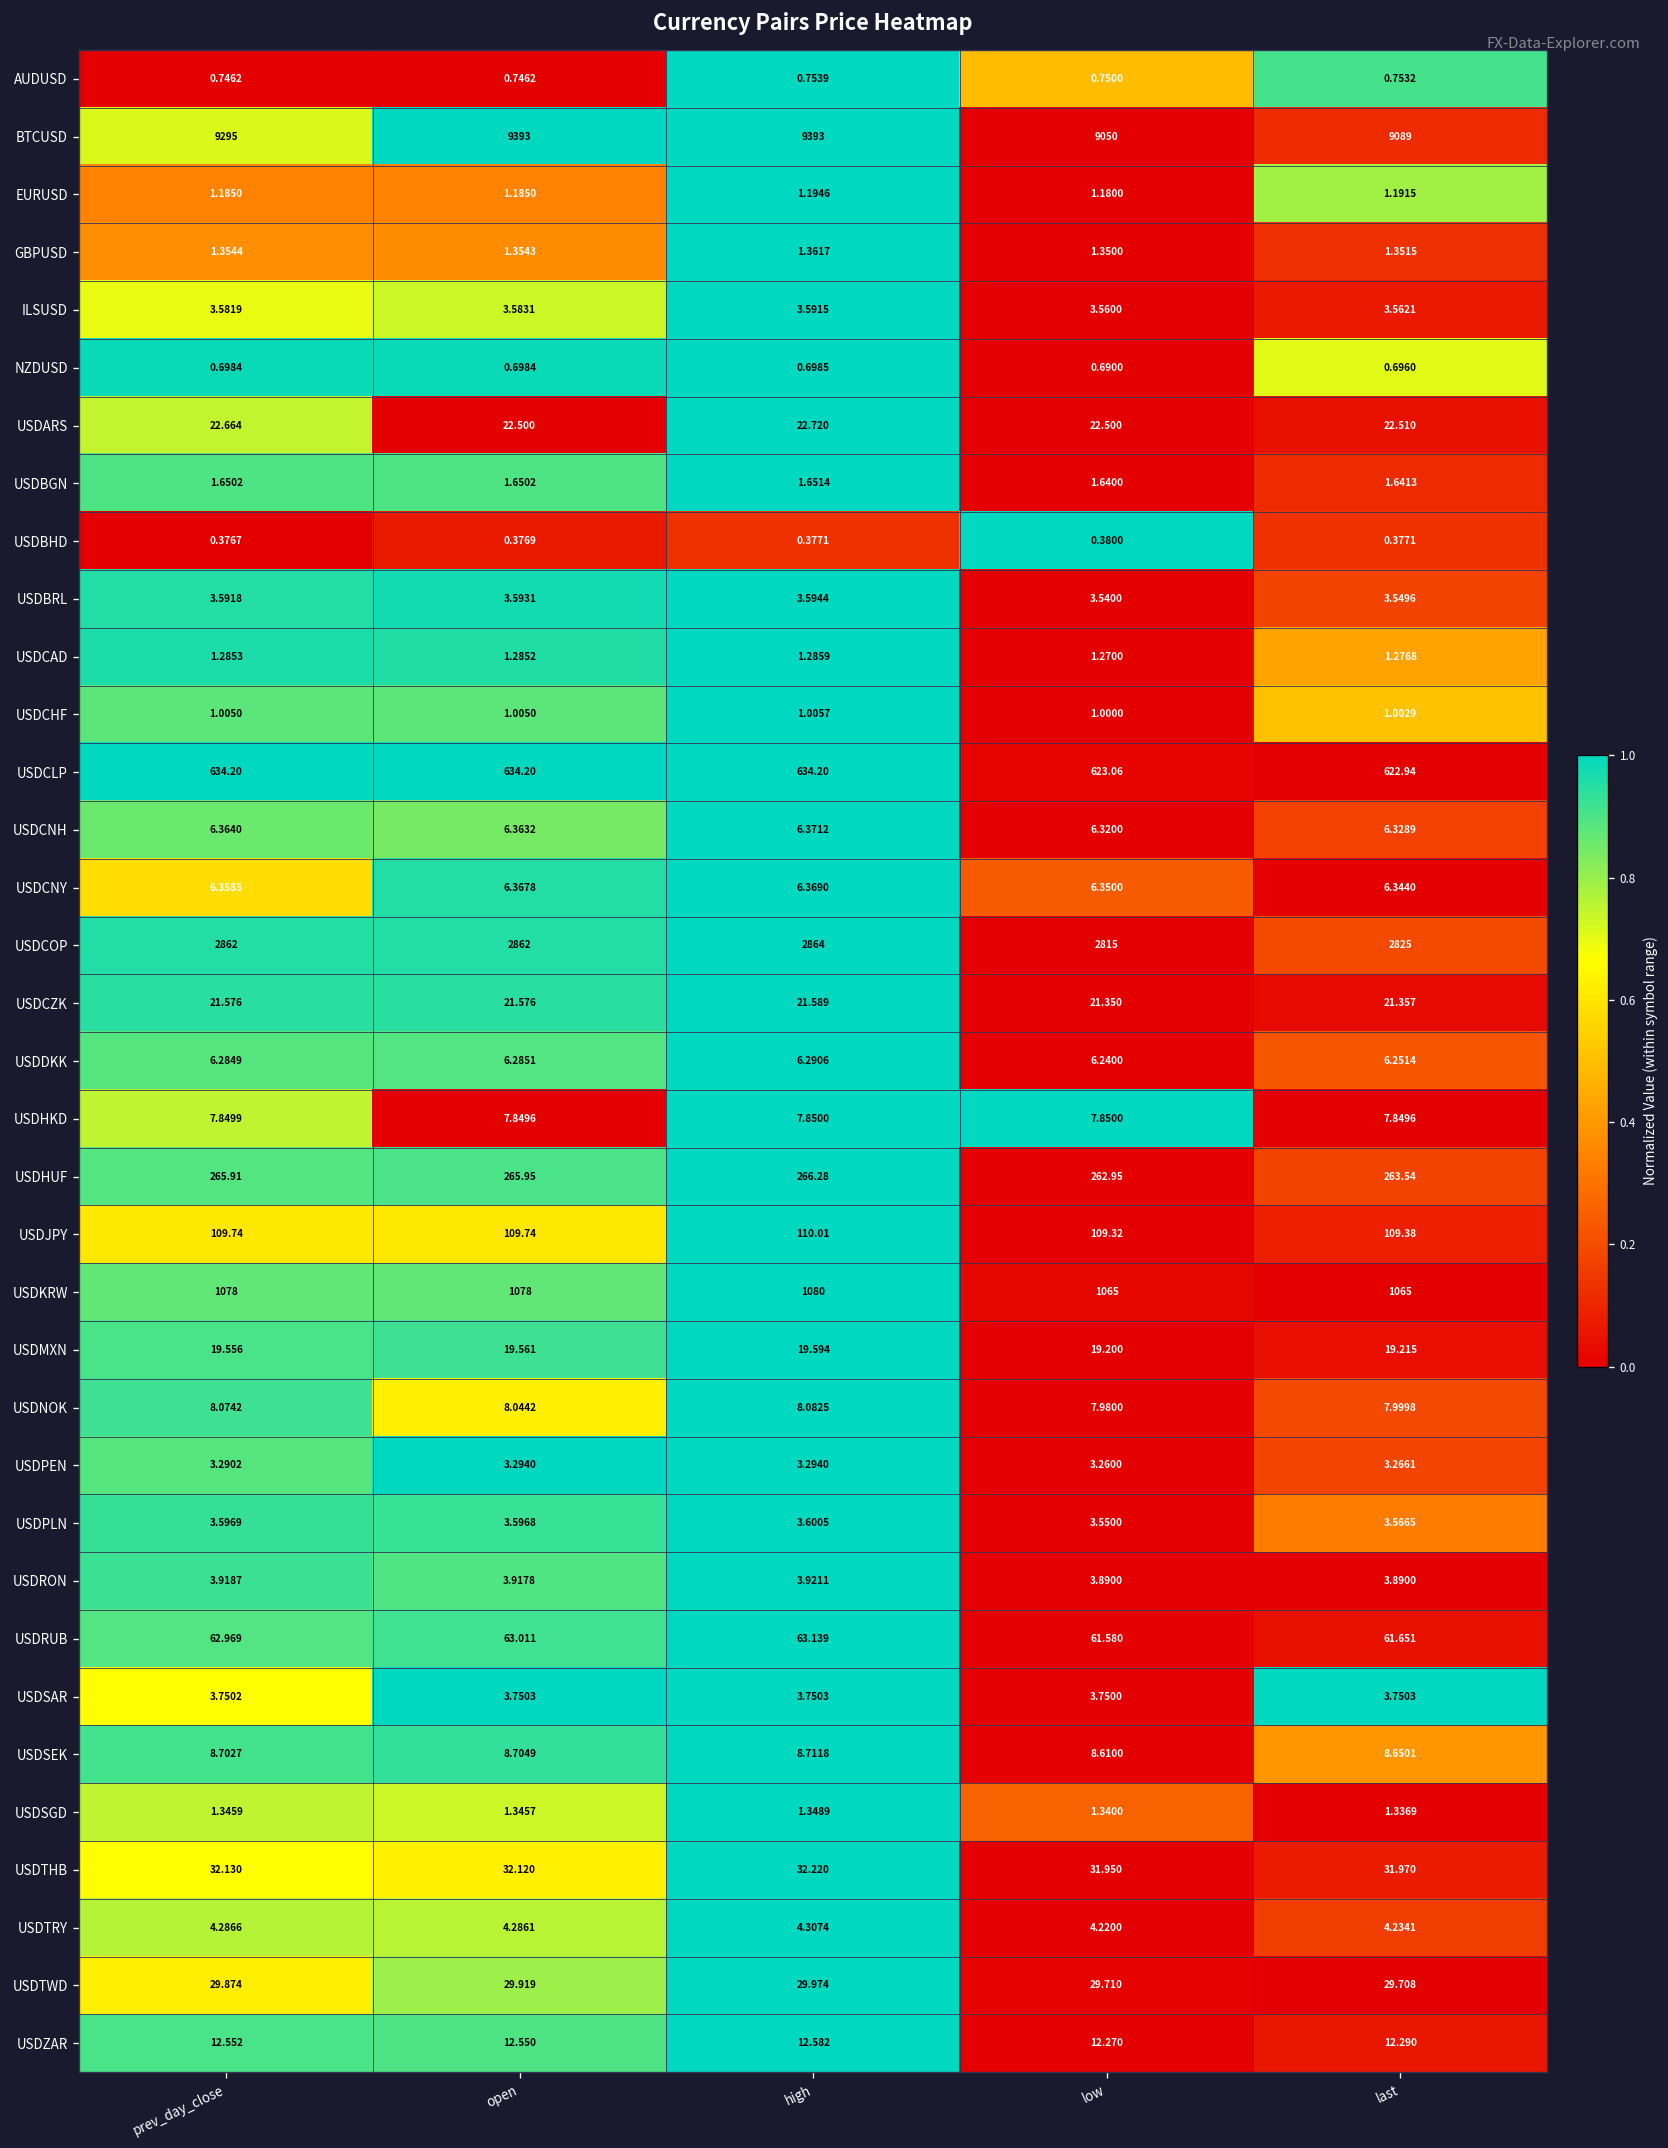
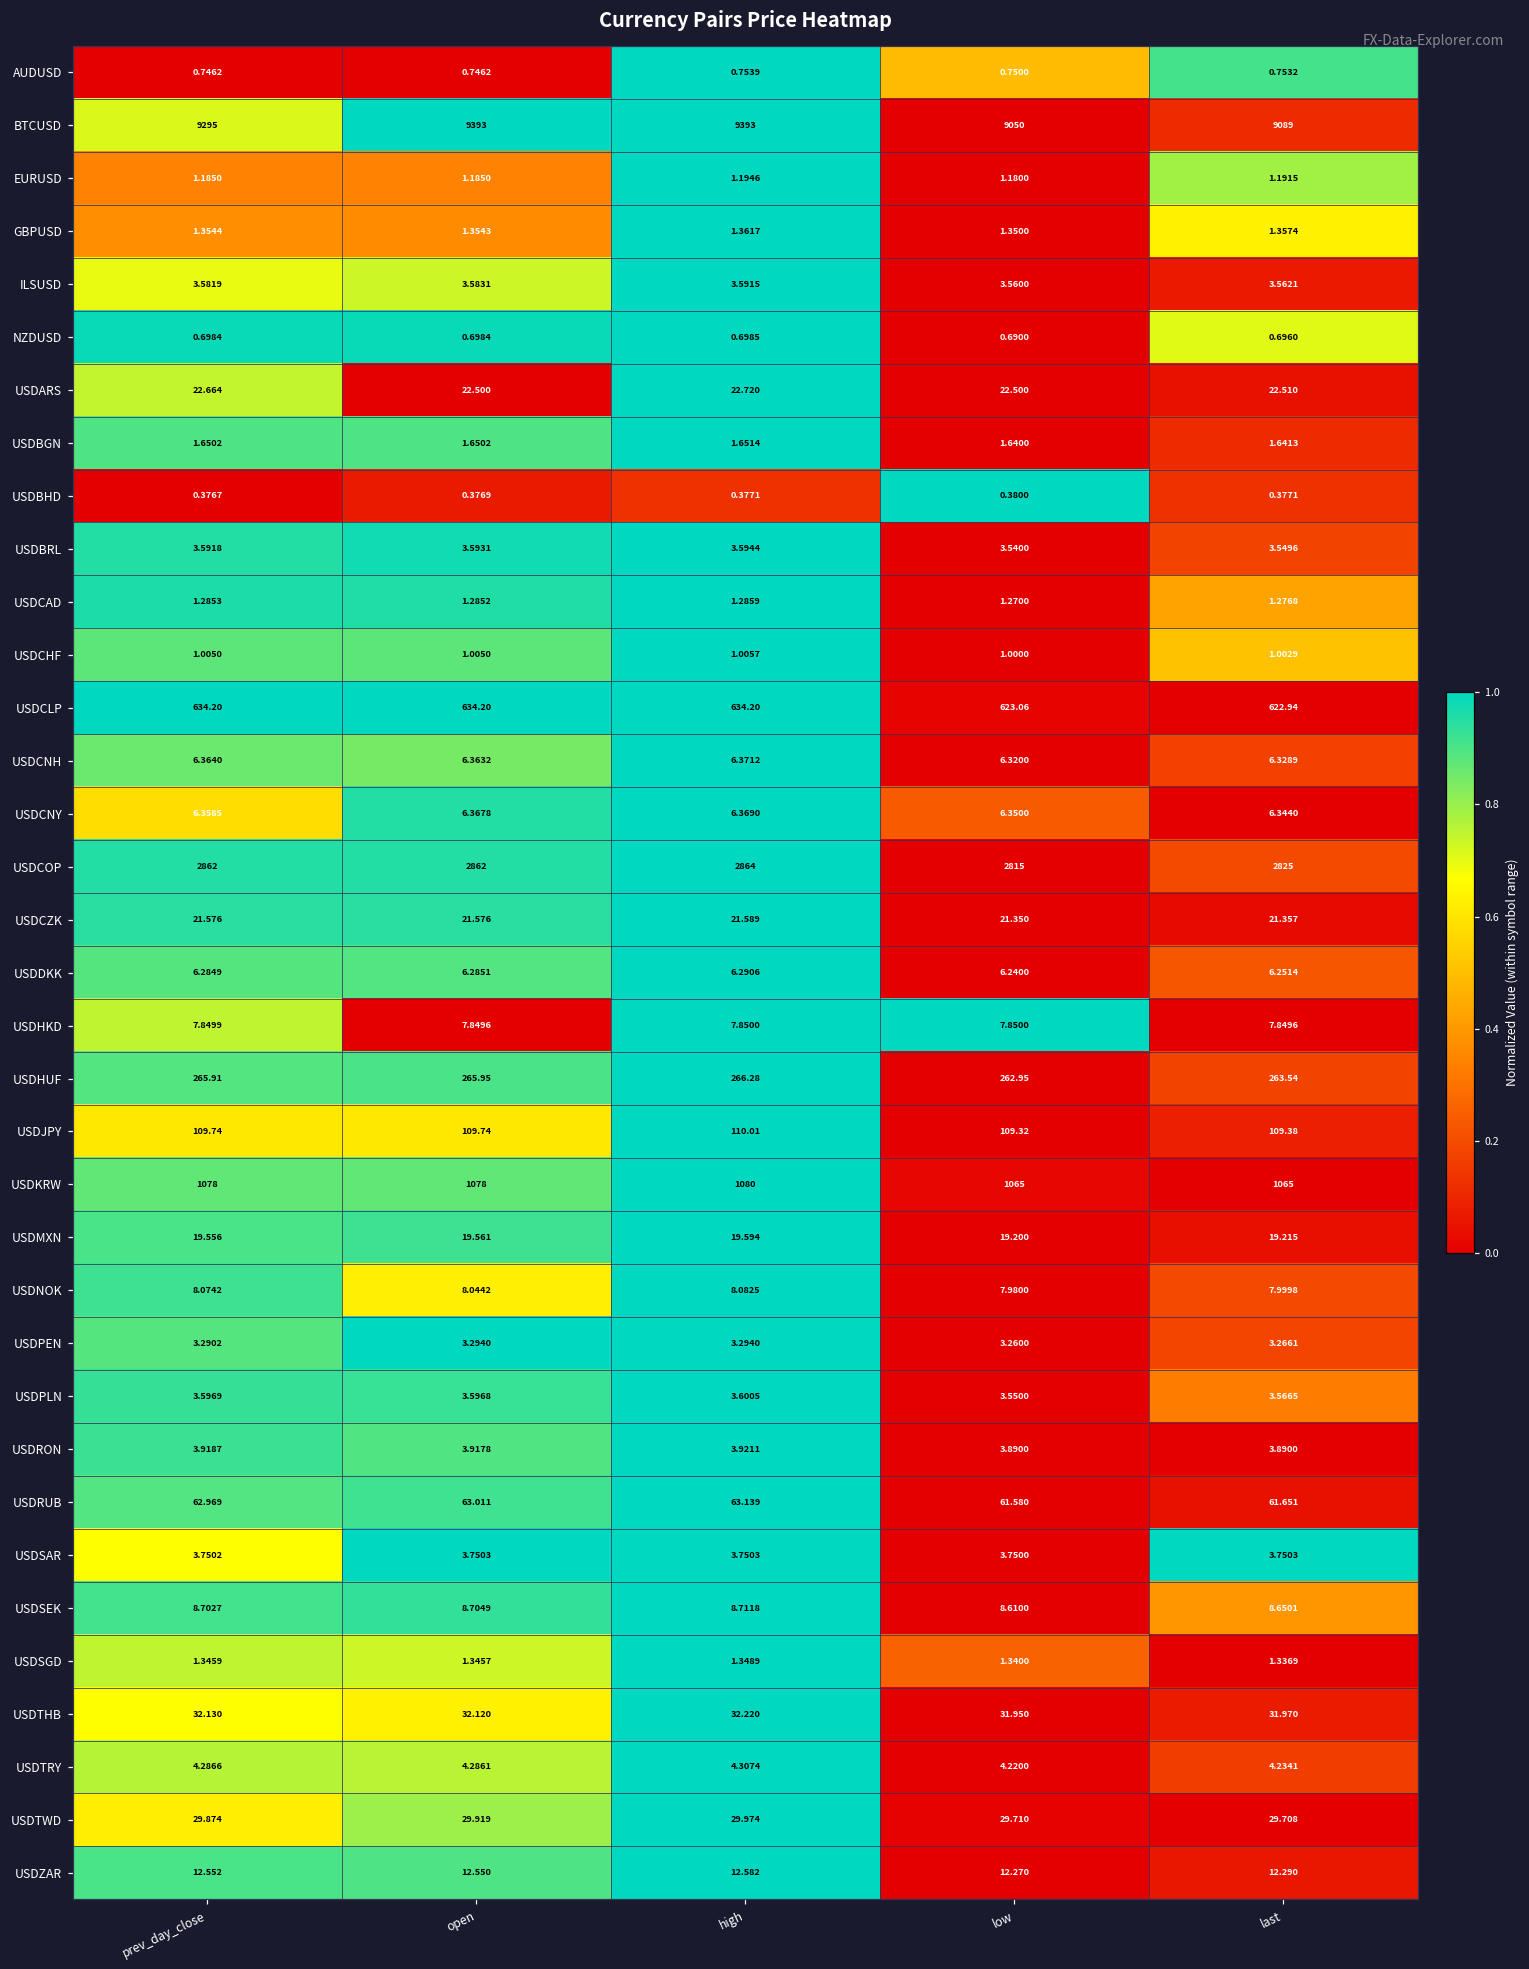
  {
    "AUDUSD": {
      "prev_day_close": 0.7462,
      "open": 0.7462,
      "high": 0.7539,
      "low": 0.7500,
      "last": 0.7532
    },
    "BTCUSD": {
      "prev_day_close": 9295,
      "open": 9393,
      "high": 9393,
      "low": 9050,
      "last": 9089
    },
    "EURUSD": {
      "prev_day_close": 1.1850,
      "open": 1.1850,
      "high": 1.1946,
      "low": 1.1800,
      "last": 1.1915
    },
    "GBPUSD": {
      "prev_day_close": 1.3544,
      "open": 1.3543,
      "high": 1.3617,
      "low": 1.3500,
-     "last": 1.3515
+     "last": 1.3574
    },
    "ILSUSD": {
      "prev_day_close": 3.5819,
      "open": 3.5831,
      "high": 3.5915,
      "low": 3.5600,
      "last": 3.5621
    },
    "NZDUSD": {
      "prev_day_close": 0.6984,
      "open": 0.6984,
      "high": 0.6985,
      "low": 0.6900,
      "last": 0.6960
    },
    "USDARS": {
      "prev_day_close": 22.664,
      "open": 22.500,
      "high": 22.720,
      "low": 22.500,
      "last": 22.510
    },
    "USDBGN": {
      "prev_day_close": 1.6502,
      "open": 1.6502,
      "high": 1.6514,
      "low": 1.6400,
      "last": 1.6413
    },
    "USDBHD": {
      "prev_day_close": 0.3767,
      "open": 0.3769,
      "high": 0.3771,
      "low": 0.3800,
      "last": 0.3771
    },
    "USDBRL": {
      "prev_day_close": 3.5918,
      "open": 3.5931,
      "high": 3.5944,
      "low": 3.5400,
      "last": 3.5496
    },
    "USDCAD": {
      "prev_day_close": 1.2853,
      "open": 1.2852,
      "high": 1.2859,
      "low": 1.2700,
      "last": 1.2768
    },
    "USDCHF": {
      "prev_day_close": 1.0050,
      "open": 1.0050,
      "high": 1.0057,
      "low": 1.0000,
      "last": 1.0029
    },
    "USDCLP": {
      "prev_day_close": 634.20,
      "open": 634.20,
      "high": 634.20,
      "low": 623.06,
      "last": 622.94
    },
    "USDCNH": {
      "prev_day_close": 6.3640,
      "open": 6.3632,
      "high": 6.3712,
      "low": 6.3200,
      "last": 6.3289
    },
    "USDCNY": {
      "prev_day_close": 6.3585,
      "open": 6.3678,
      "high": 6.3690,
      "low": 6.3500,
      "last": 6.3440
    },
    "USDCOP": {
      "prev_day_close": 2862,
      "open": 2862,
      "high": 2864,
      "low": 2815,
      "last": 2825
    },
    "USDCZK": {
      "prev_day_close": 21.576,
      "open": 21.576,
      "high": 21.589,
      "low": 21.350,
      "last": 21.357
    },
    "USDDKK": {
      "prev_day_close": 6.2849,
      "open": 6.2851,
      "high": 6.2906,
      "low": 6.2400,
      "last": 6.2514
    },
    "USDHKD": {
      "prev_day_close": 7.8499,
      "open": 7.8496,
      "high": 7.8500,
      "low": 7.8500,
      "last": 7.8496
    },
    "USDHUF": {
      "prev_day_close": 265.91,
      "open": 265.95,
      "high": 266.28,
      "low": 262.95,
      "last": 263.54
    },
    "USDJPY": {
      "prev_day_close": 109.74,
      "open": 109.74,
      "high": 110.01,
      "low": 109.32,
      "last": 109.38
    },
    "USDKRW": {
      "prev_day_close": 1078,
      "open": 1078,
      "high": 1080,
      "low": 1065,
      "last": 1065
    },
    "USDMXN": {
      "prev_day_close": 19.556,
      "open": 19.561,
      "high": 19.594,
      "low": 19.200,
      "last": 19.215
    },
    "USDNOK": {
      "prev_day_close": 8.0742,
      "open": 8.0442,
      "high": 8.0825,
      "low": 7.9800,
      "last": 7.9998
    },
    "USDPEN": {
      "prev_day_close": 3.2902,
      "open": 3.2940,
      "high": 3.2940,
      "low": 3.2600,
      "last": 3.2661
    },
    "USDPLN": {
      "prev_day_close": 3.5969,
      "open": 3.5968,
      "high": 3.6005,
      "low": 3.5500,
      "last": 3.5665
    },
    "USDRON": {
      "prev_day_close": 3.9187,
      "open": 3.9178,
      "high": 3.9211,
      "low": 3.8900,
      "last": 3.8900
    },
    "USDRUB": {
      "prev_day_close": 62.969,
      "open": 63.011,
      "high": 63.139,
      "low": 61.580,
      "last": 61.651
    },
    "USDSAR": {
      "prev_day_close": 3.7502,
      "open": 3.7503,
      "high": 3.7503,
      "low": 3.7500,
      "last": 3.7503
    },
    "USDSEK": {
      "prev_day_close": 8.7027,
      "open": 8.7049,
      "high": 8.7118,
      "low": 8.6100,
      "last": 8.6501
    },
    "USDSGD": {
      "prev_day_close": 1.3459,
      "open": 1.3457,
      "high": 1.3489,
      "low": 1.3400,
      "last": 1.3369
    },
    "USDTHB": {
      "prev_day_close": 32.130,
      "open": 32.120,
      "high": 32.220,
      "low": 31.950,
      "last": 31.970
    },
    "USDTRY": {
      "prev_day_close": 4.2866,
      "open": 4.2861,
      "high": 4.3074,
      "low": 4.2200,
      "last": 4.2341
    },
    "USDTWD": {
      "prev_day_close": 29.874,
      "open": 29.919,
      "high": 29.974,
      "low": 29.710,
      "last": 29.708
    },
    "USDZAR": {
      "prev_day_close": 12.552,
      "open": 12.550,
      "high": 12.582,
      "low": 12.270,
      "last": 12.290
    }
  }
